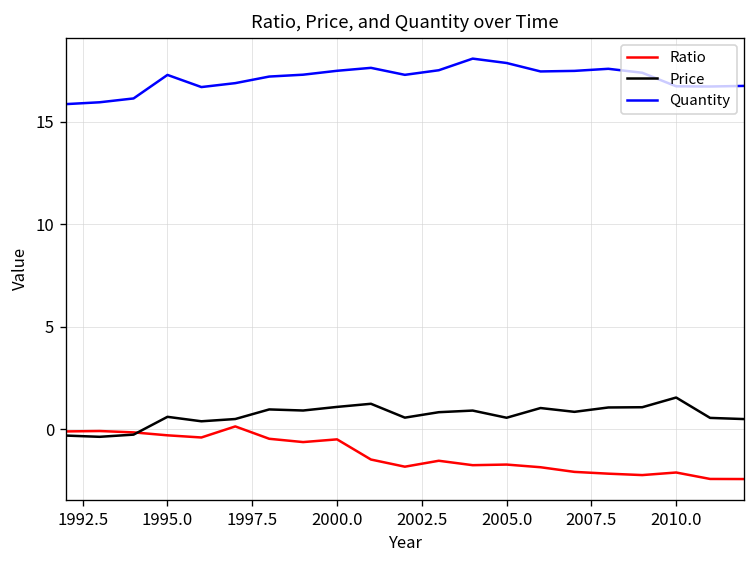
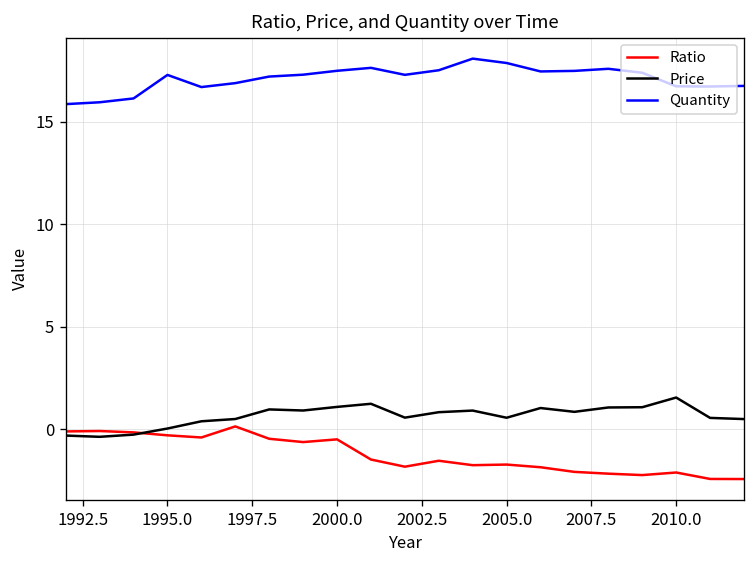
  {
    "Ratio": {
      "1995.0": -0.3,
      "2000.0": -0.5,
      "2005.0": -1.7,
      "2010.0": -2.1
    },
    "Price": {
-     "1995.0": 0.6,
+     "1995.0": 0.0,
      "2000.0": 1.1,
      "2005.0": 0.5,
      "2010.0": 1.5
    },
    "Quantity": {
      "1995.0": 17.3,
      "2000.0": 17.5,
      "2005.0": 17.9
    }
  }
